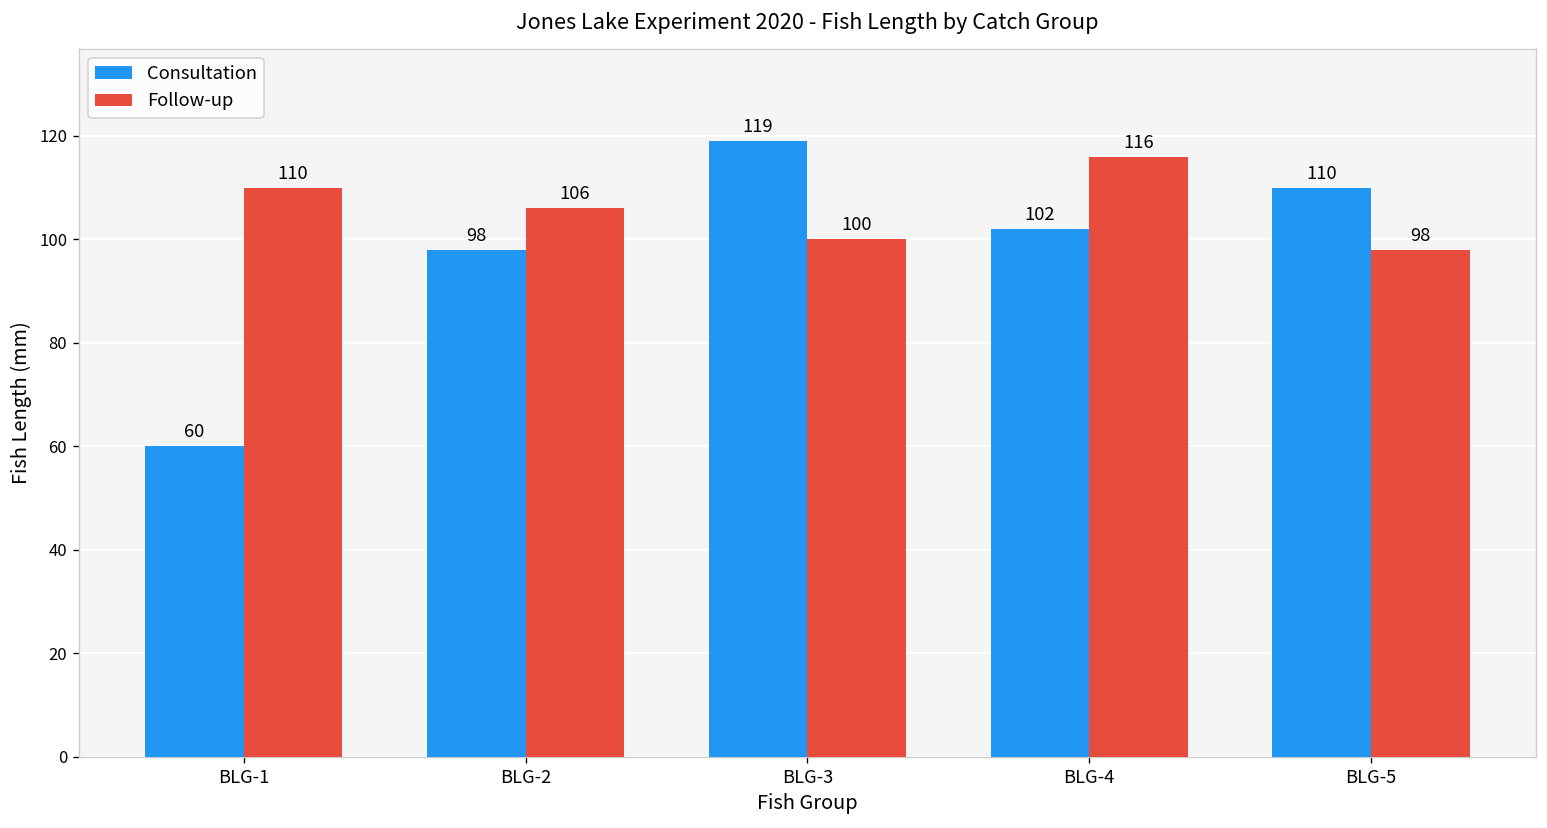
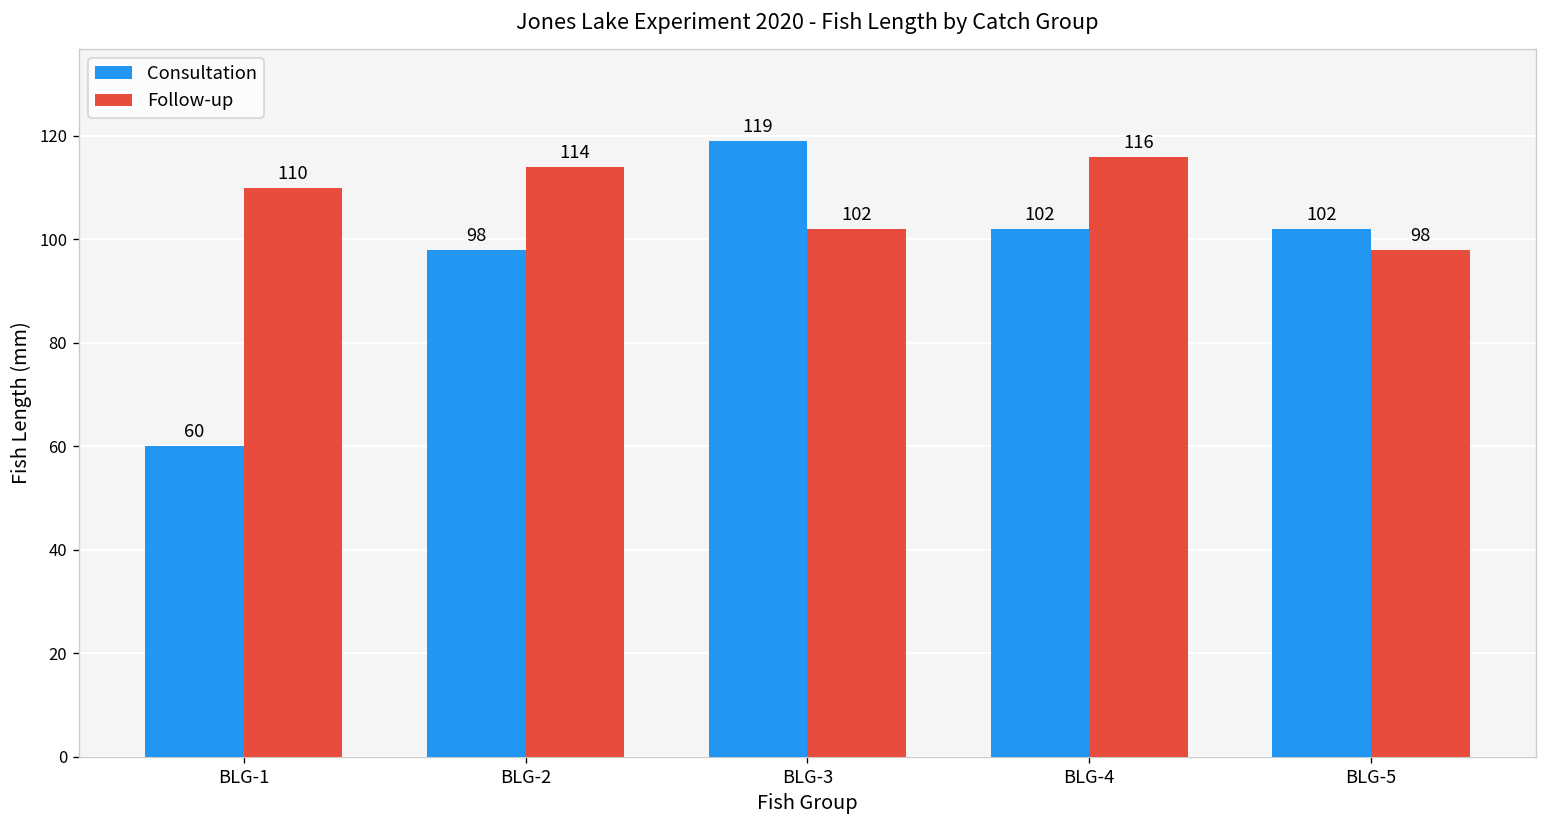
  {
    "Consultation": {
      "BLG-1": 60,
      "BLG-2": 98,
      "BLG-3": 119,
      "BLG-4": 102,
-     "BLG-5": 110
+     "BLG-5": 102
    },
    "Follow-up": {
      "BLG-1": 110,
-     "BLG-2": 106,
-     "BLG-3": 100,
+     "BLG-2": 114,
+     "BLG-3": 102,
      "BLG-4": 116,
      "BLG-5": 98
    }
  }
